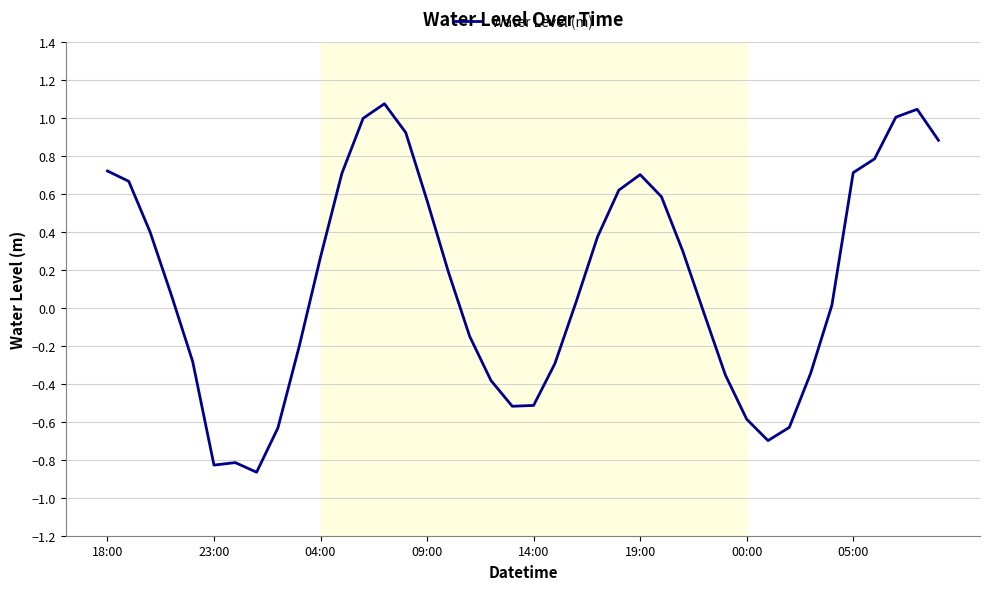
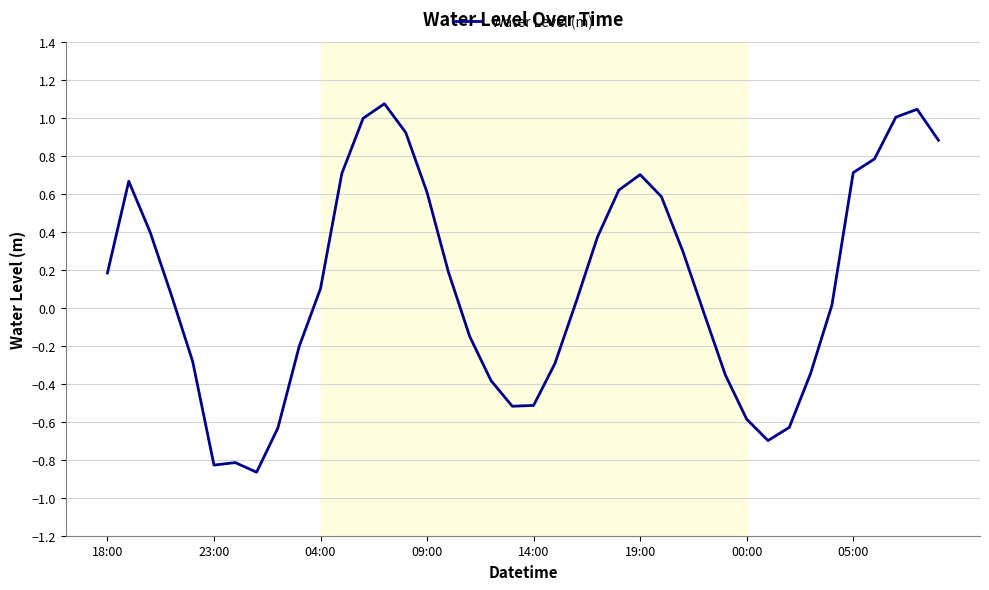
  {
-   "18:00": 0.72,
+   "18:00": 0.18,
    "23:00": -0.83,
-   "04:00": 0.27,
-   "09:00": 0.56,
+   "04:00": 0.10,
+   "09:00": 0.61,
    "14:00": -0.51,
    "19:00": 0.70,
    "00:00": -0.59,
    "05:00": 0.71
  }
